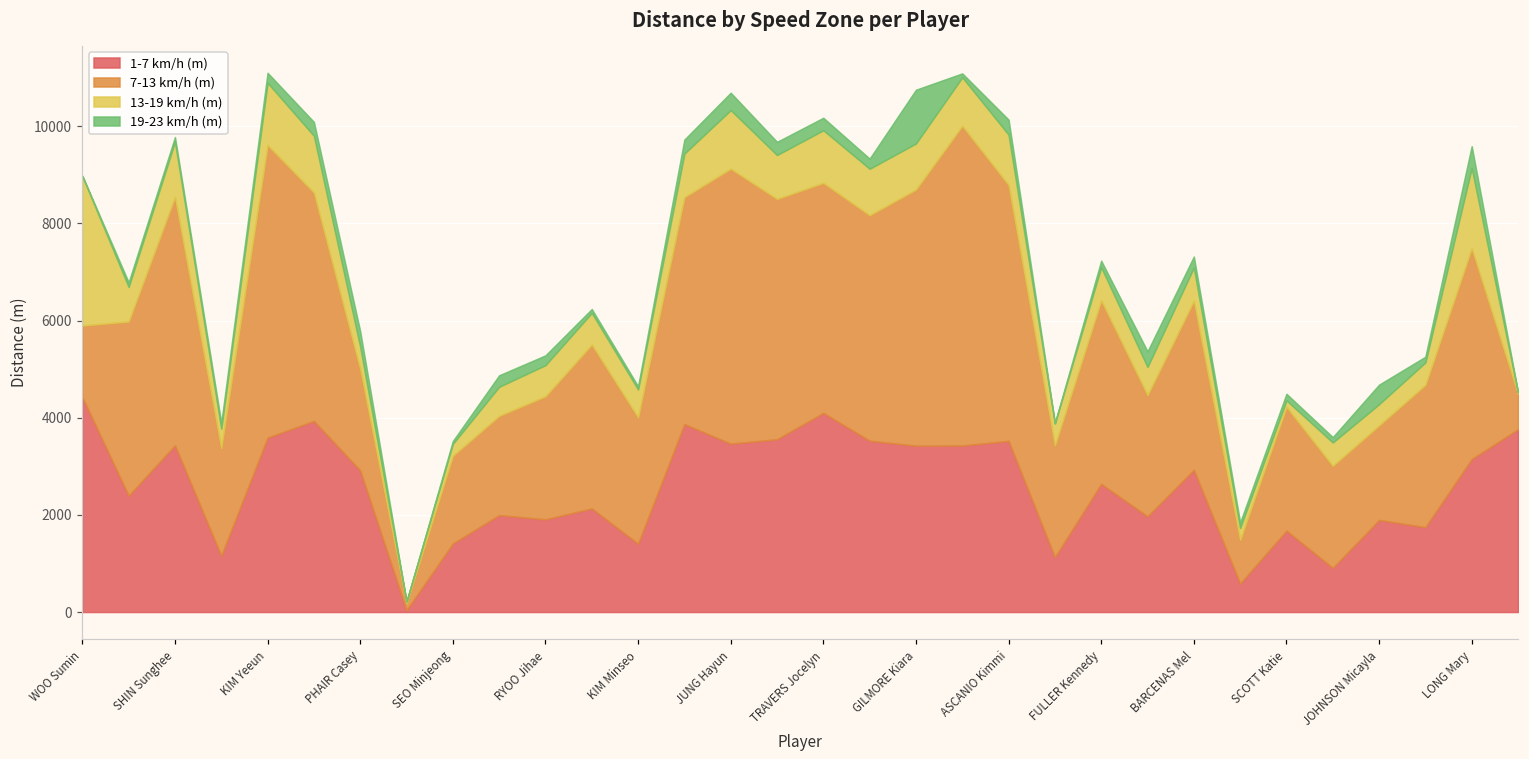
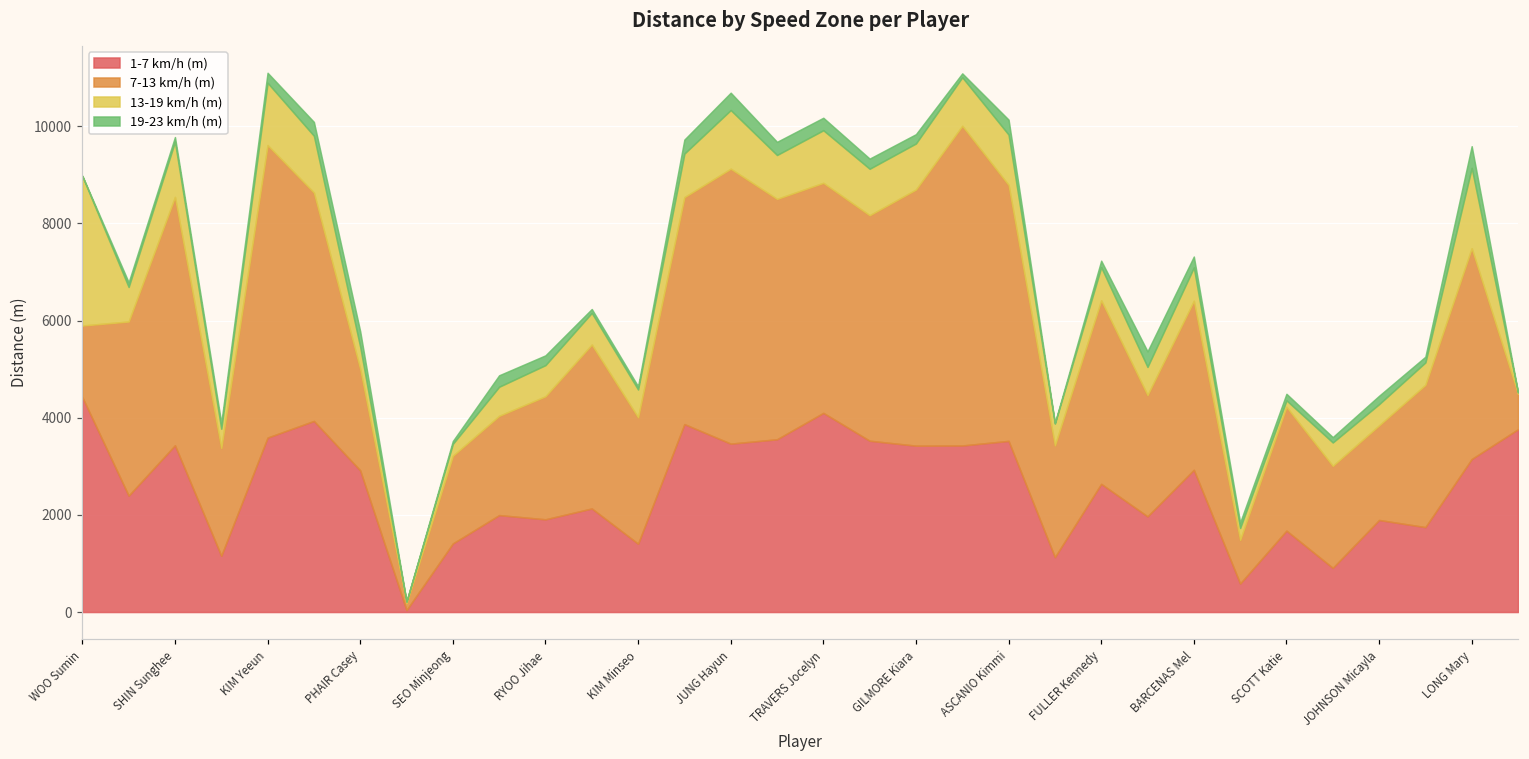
  {
    "13-19 km/h (m)": {
      "SHIN Sunghee": 1100,
      "KIM Yeeun": 1300,
      "PHAIR Casey": 500,
      "SEO Minjeong": 200,
      "RYOO Jihae": 600,
      "KIM Minseo": 600,
      "JUNG Hayun": 1200,
      "TRAVERS Jocelyn": 1100,
      "GILMORE Kiara": 900,
      "ASCANIO Kimmi": 1000,
      "FULLER Kennedy": 700,
      "BARCENAS Mel": 700,
      "SCOTT Katie": 100,
      "JOHNSON Micayla": 400,
      "LONG Mary": 1700
    },
    "19-23 km/h (m)": {
      "KIM Yeeun": 200,
      "PHAIR Casey": 300,
      "SEO Minjeong": 100,
      "RYOO Jihae": 200,
      "KIM Minseo": 100,
      "JUNG Hayun": 400,
      "TRAVERS Jocelyn": 300,
-     "GILMORE Kiara": 1100,
+     "GILMORE Kiara": 200,
      "ASCANIO Kimmi": 300,
      "FULLER Kennedy": 100,
      "BARCENAS Mel": 200,
      "SCOTT Katie": 100,
-     "JOHNSON Micayla": 400,
+     "JOHNSON Micayla": 200,
      "LONG Mary": 400
    }
  }
